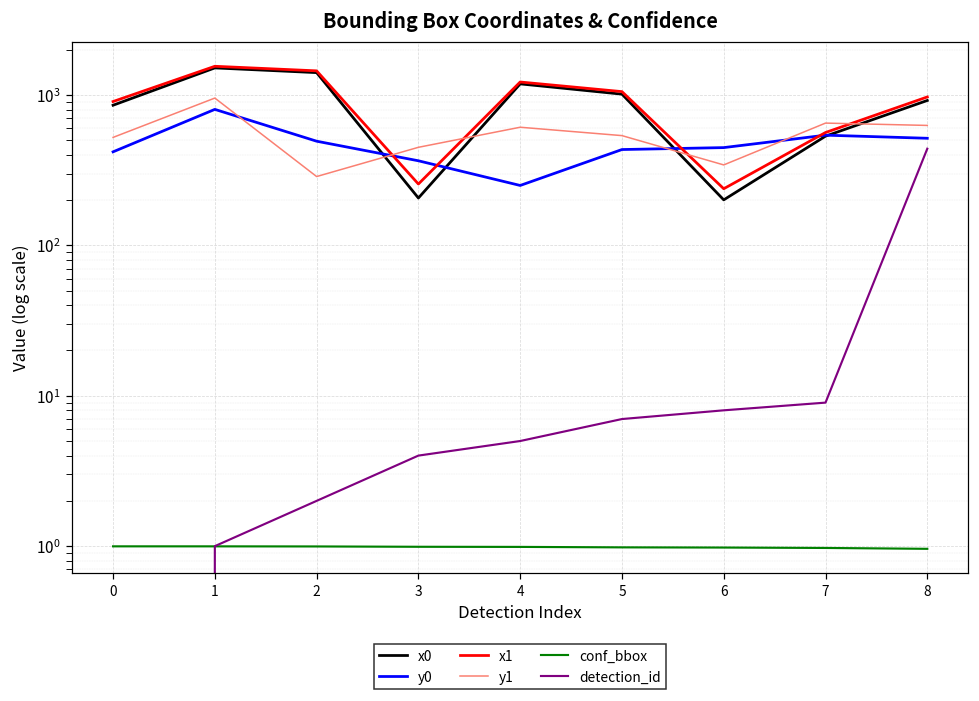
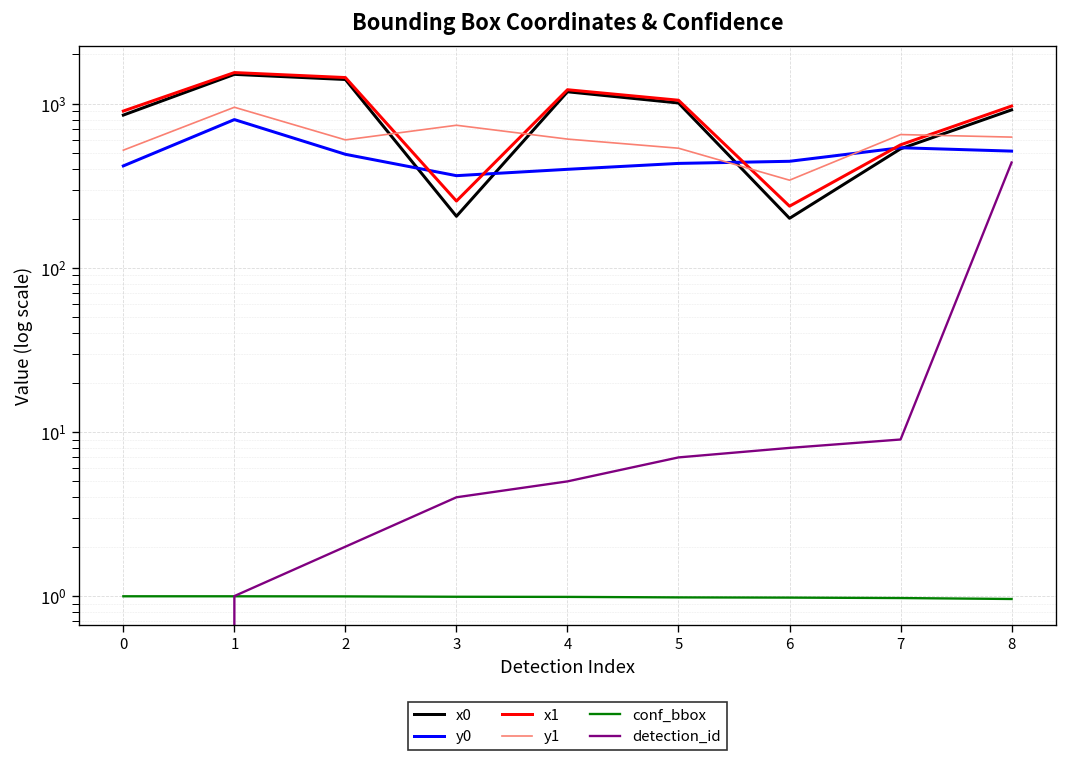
  {
    "x0": {
      "0": 900,
      "3": 210,
      "6": 200,
      "8": 900
    },
    "y0": {
      "0": 420,
      "1": 800,
      "2": 490,
      "3": 360,
-     "4": 250,
+     "4": 400,
      "5": 430,
      "6": 450,
      "8": 520
    },
    "x1": {
      "0": 900,
      "3": 260,
      "6": 240,
      "8": 1000
    },
    "y1": {
      "0": 520,
      "1": 1000,
-     "2": 290,
-     "3": 450,
+     "2": 600,
+     "3": 700,
      "4": 600,
      "5": 540,
      "6": 340,
      "7": 600,
      "8": 600
    },
    "conf_bbox": {
      "0": 1,
      "2": 1,
      "3": 1,
      "4": 1,
      "5": 1,
      "6": 1,
      "7": 1,
      "8": 1
    },
    "detection_id": {
      "2": 2,
      "3": 4,
      "4": 5,
      "5": 7,
      "6": 8,
      "7": 9,
      "8": 440
    }
  }
